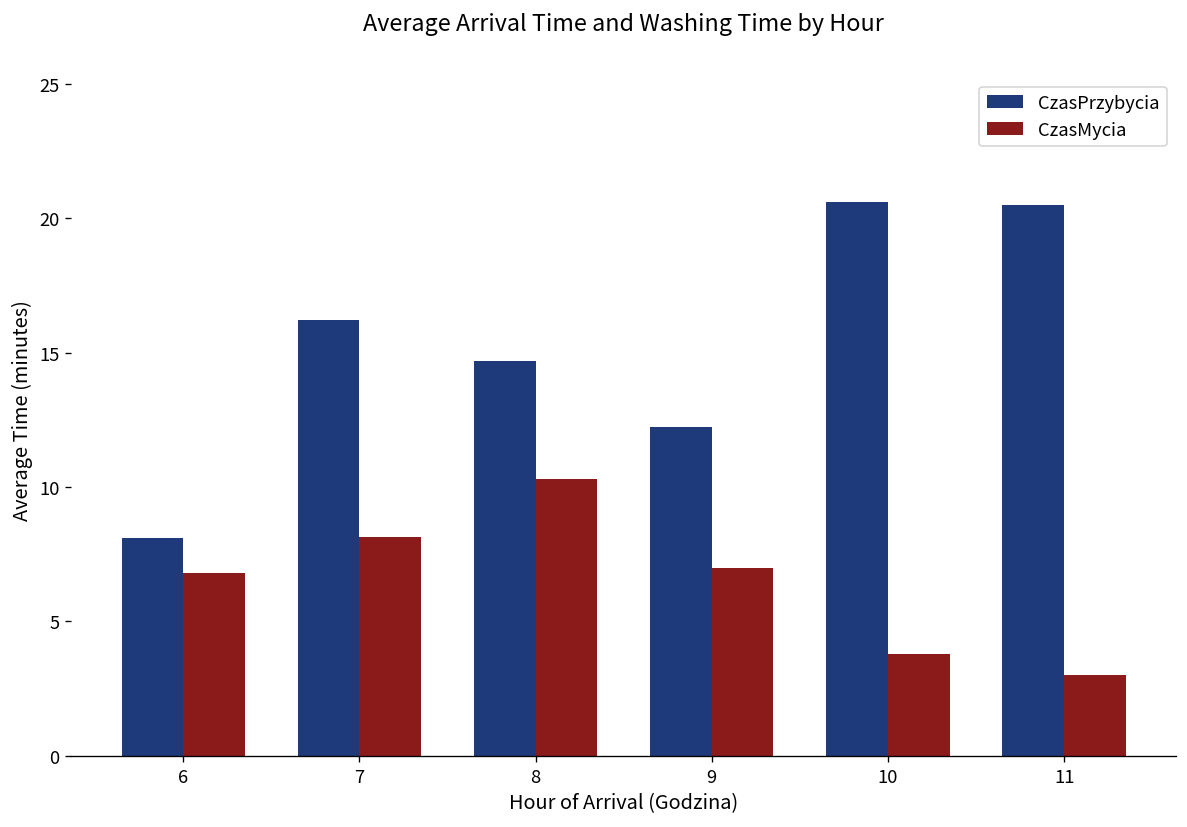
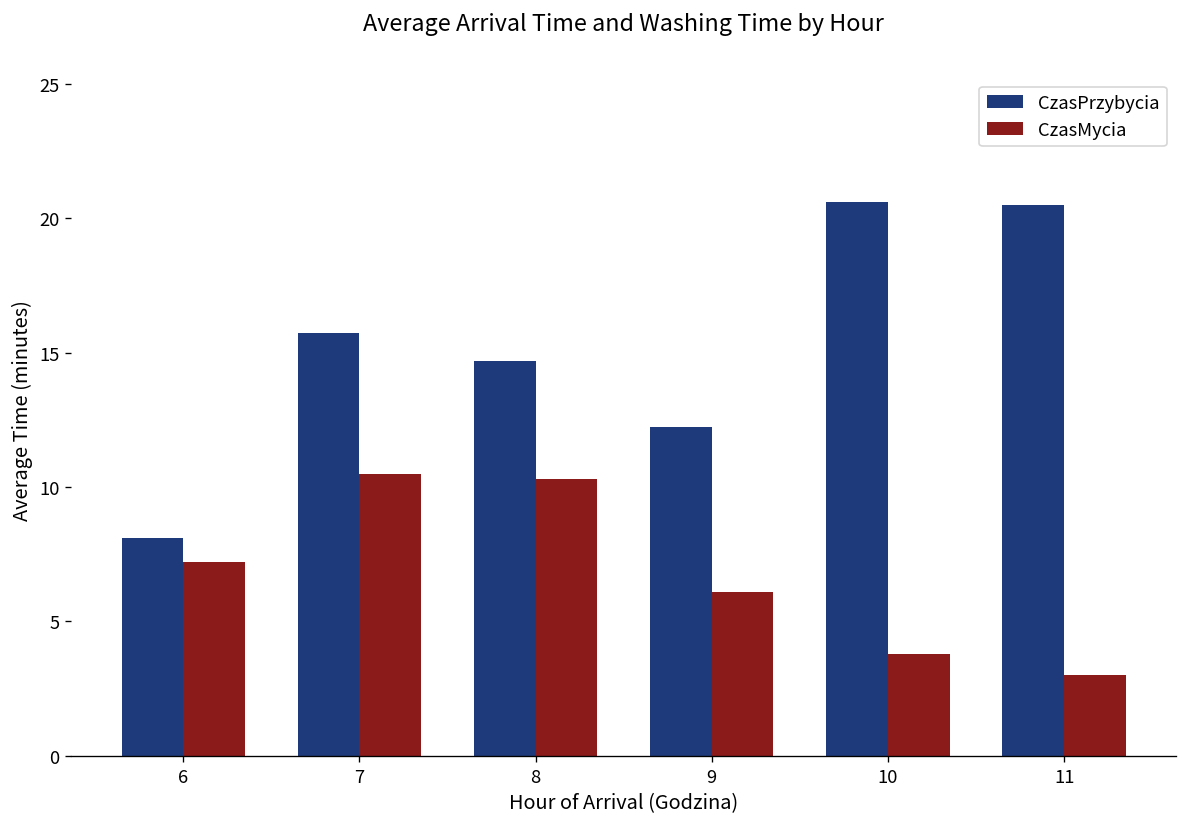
  {
    "CzasPrzybycia": {
      "6": 8.1,
-     "7": 16.2,
+     "7": 15.7,
      "8": 14.7,
      "9": 12.2,
      "10": 20.6,
      "11": 20.5
    },
    "CzasMycia": {
-     "6": 6.8,
-     "7": 8.1,
+     "6": 7.2,
+     "7": 10.5,
      "8": 10.3,
-     "9": 7.0,
+     "9": 6.1,
      "10": 3.8,
      "11": 3.0
    }
  }
